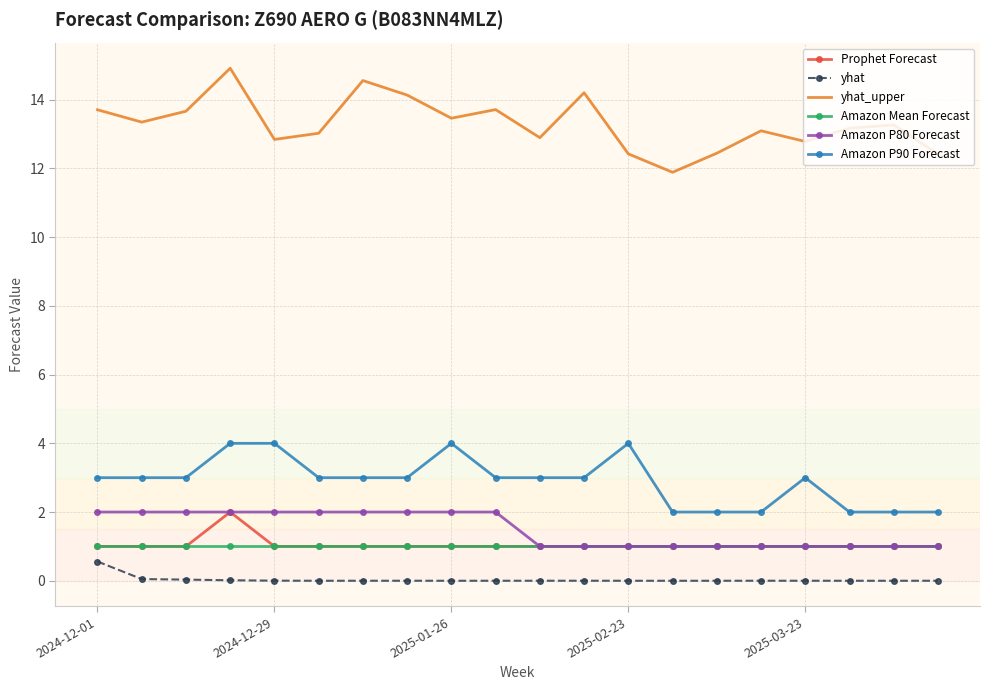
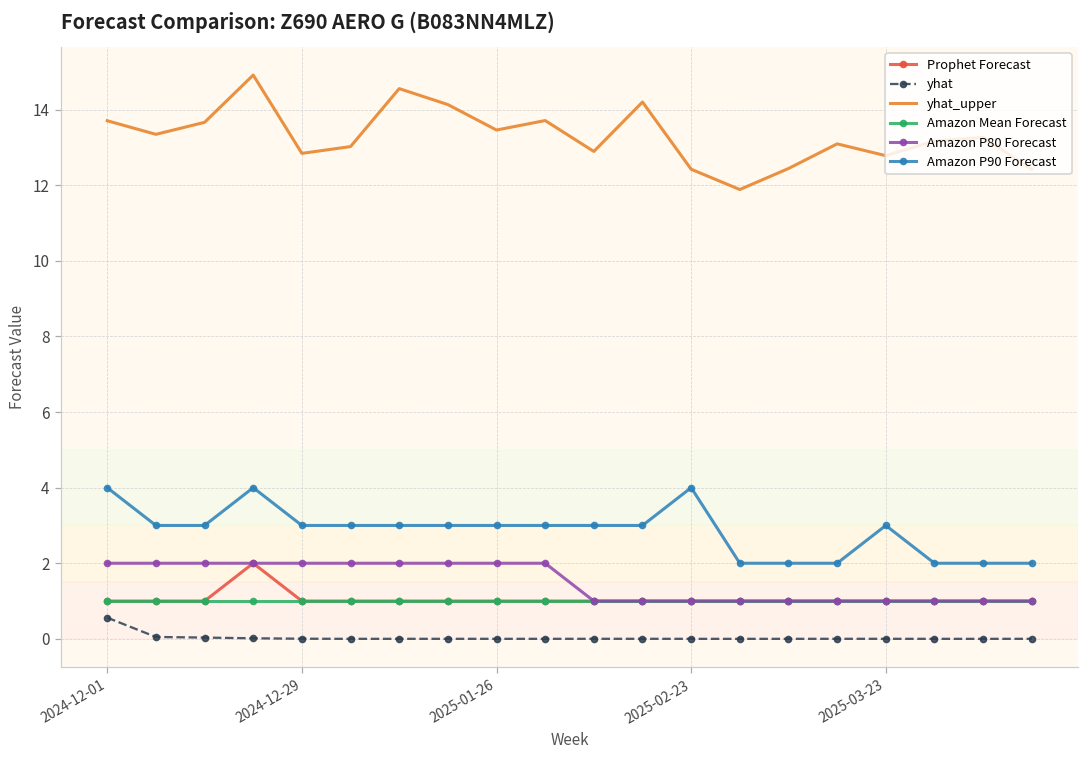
  {
    "yhat": {
      "2024-12-01": 0.6,
      "2024-12-29": 0,
      "2025-01-26": 0,
      "2025-02-23": 0,
      "2025-03-23": 0
    },
    "Amazon P80 Forecast": {
      "2024-12-01": 2,
      "2024-12-29": 2,
      "2025-01-26": 2
    },
    "Amazon P90 Forecast": {
-     "2024-12-01": 3,
-     "2024-12-29": 4,
-     "2025-01-26": 4,
+     "2024-12-01": 4,
+     "2024-12-29": 3,
+     "2025-01-26": 3,
      "2025-02-23": 4,
      "2025-03-23": 3
    }
  }
